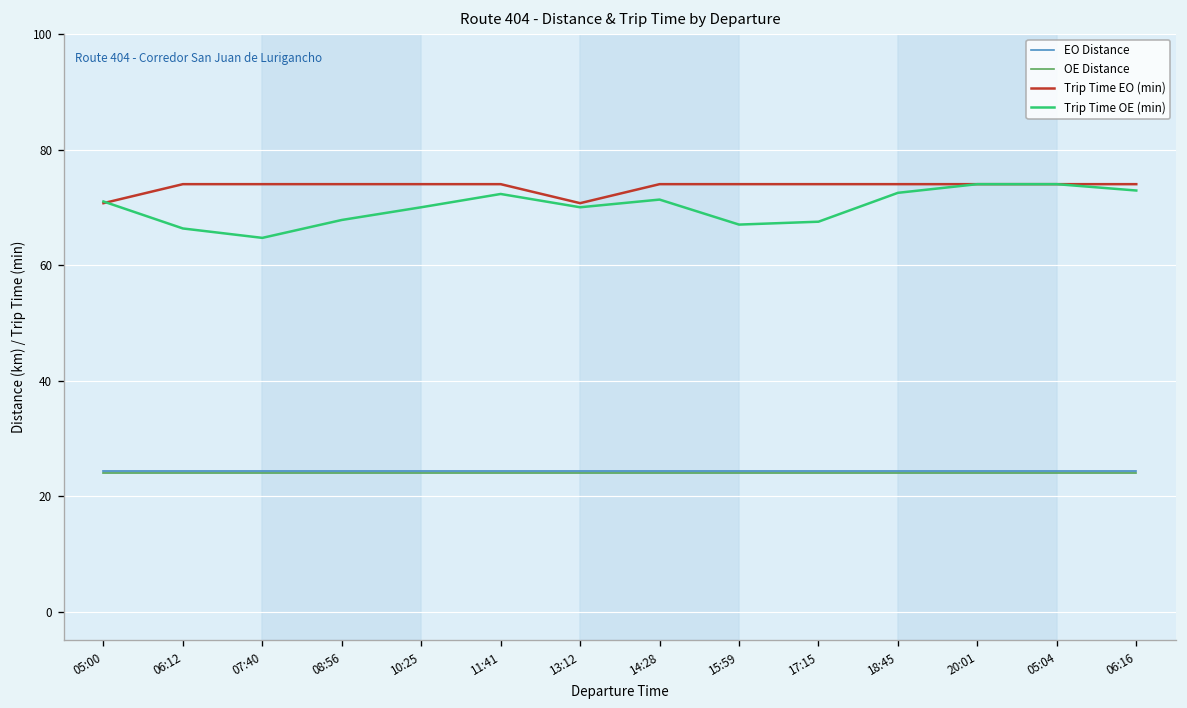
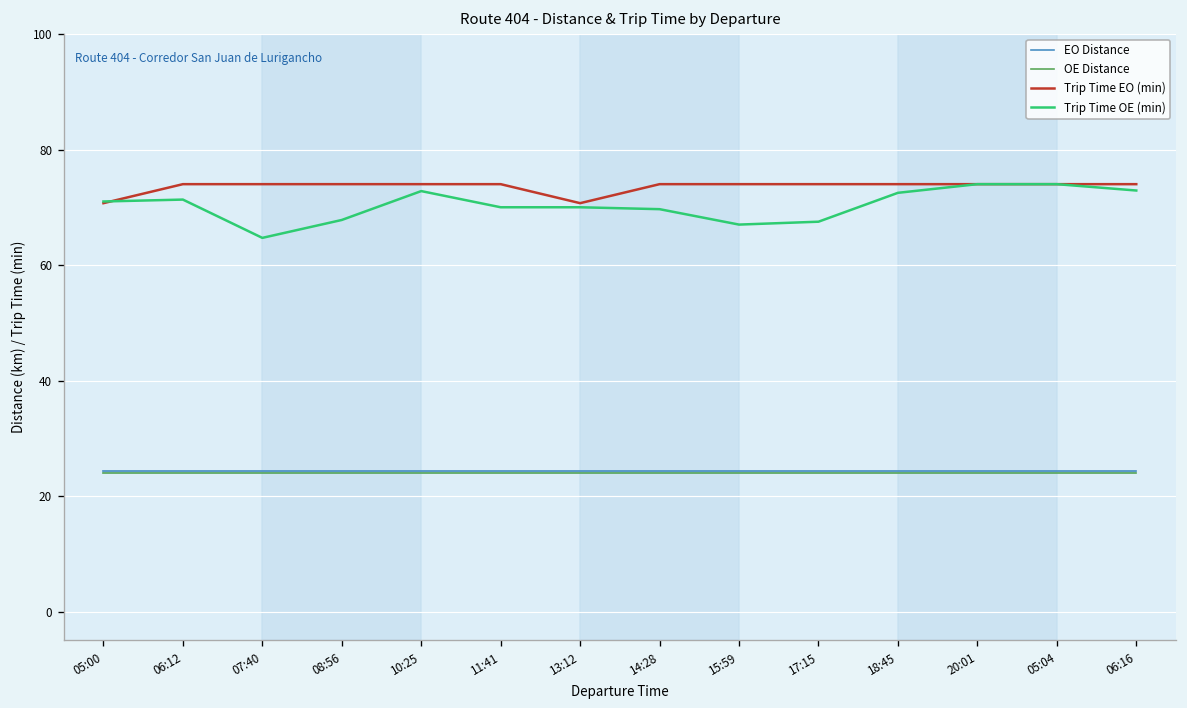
  {
    "Trip Time EO (min)": {
      "06:12": 74,
      "07:40": 74,
      "08:56": 74,
      "10:25": 74,
      "11:41": 74,
      "13:12": 71,
      "14:28": 74,
      "15:59": 74,
      "17:15": 74,
      "18:45": 74,
      "06:16": 74
    },
    "Trip Time OE (min)": {
-     "06:12": 66,
+     "06:12": 71,
      "07:40": 65,
      "08:56": 68,
-     "10:25": 70,
-     "11:41": 72,
+     "10:25": 73,
+     "11:41": 70,
      "13:12": 70,
-     "14:28": 71,
+     "14:28": 70,
      "15:59": 67,
      "17:15": 68,
      "18:45": 73,
      "06:16": 73
    }
  }
